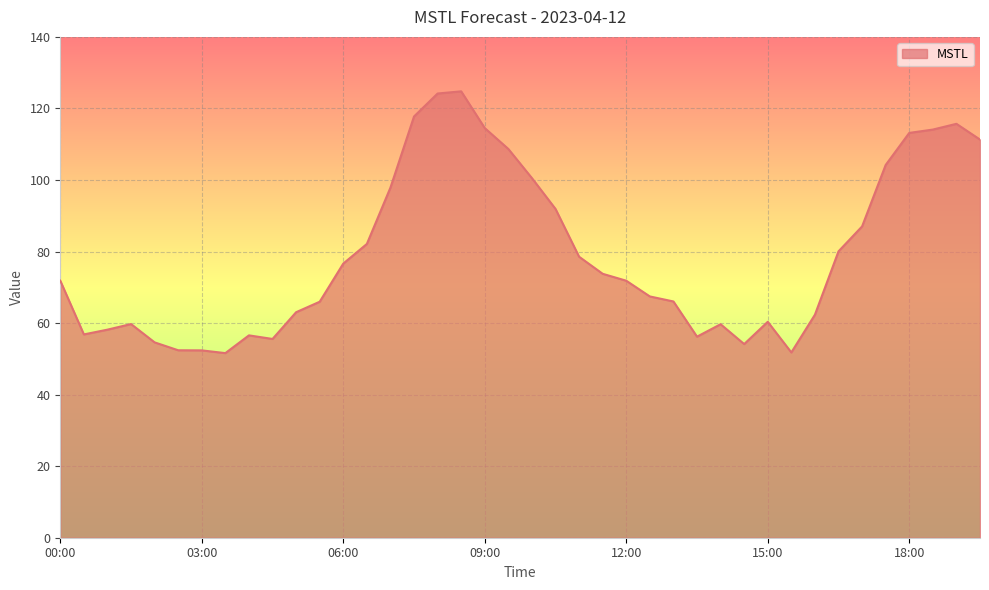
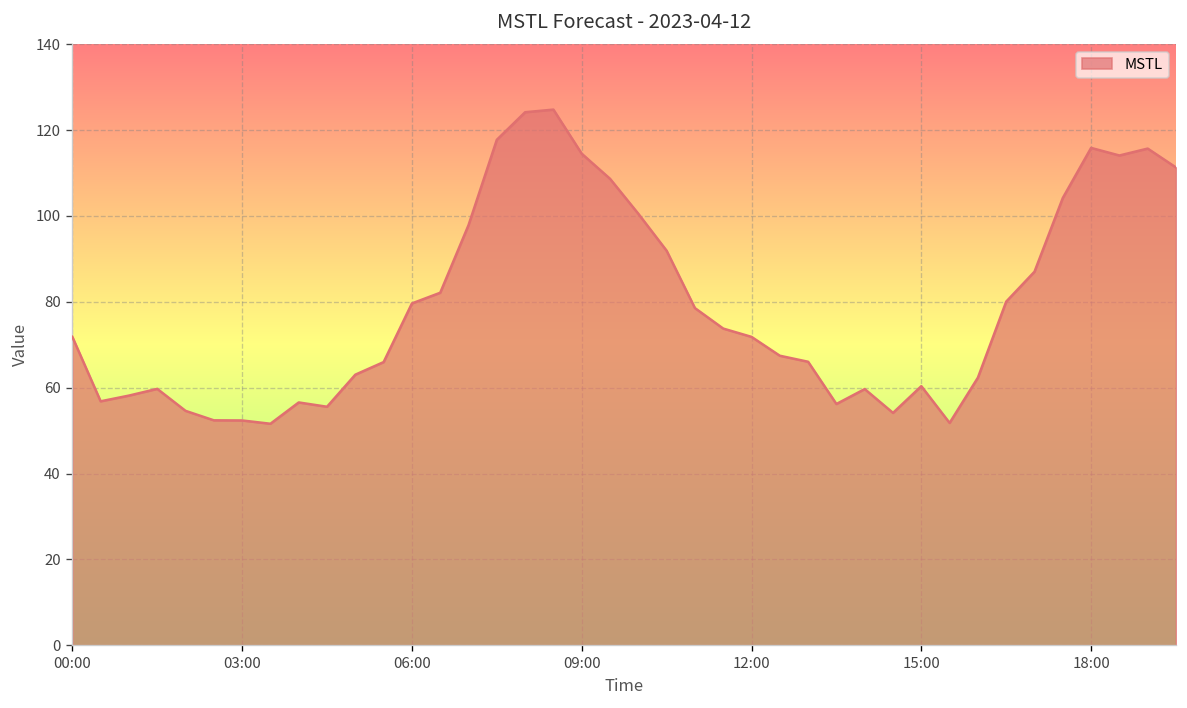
  {
    "00:00": 72,
    "03:00": 52,
-   "06:00": 77,
+   "06:00": 80,
    "09:00": 115,
    "12:00": 72,
    "15:00": 60,
-   "18:00": 113
+   "18:00": 116
  }
